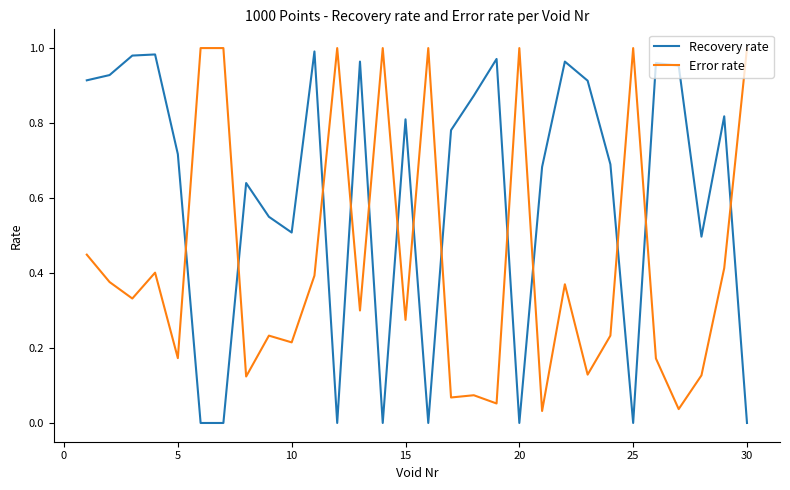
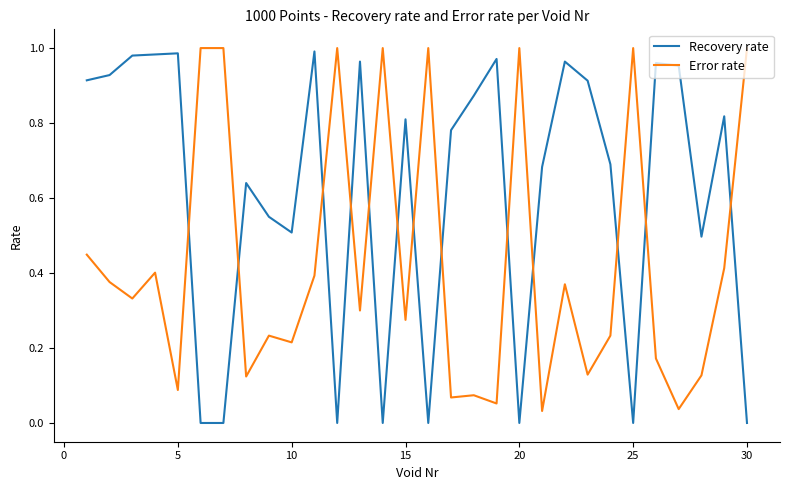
  {
    "Recovery rate": {
-     "5": 0.72,
+     "5": 0.99,
      "10": 0.51,
      "15": 0.81,
      "20": 0.00,
      "25": 0.00,
      "30": 0.00
    },
    "Error rate": {
-     "5": 0.17,
+     "5": 0.09,
      "10": 0.22,
      "15": 0.28,
      "20": 1.00,
      "25": 1.00
    }
  }
